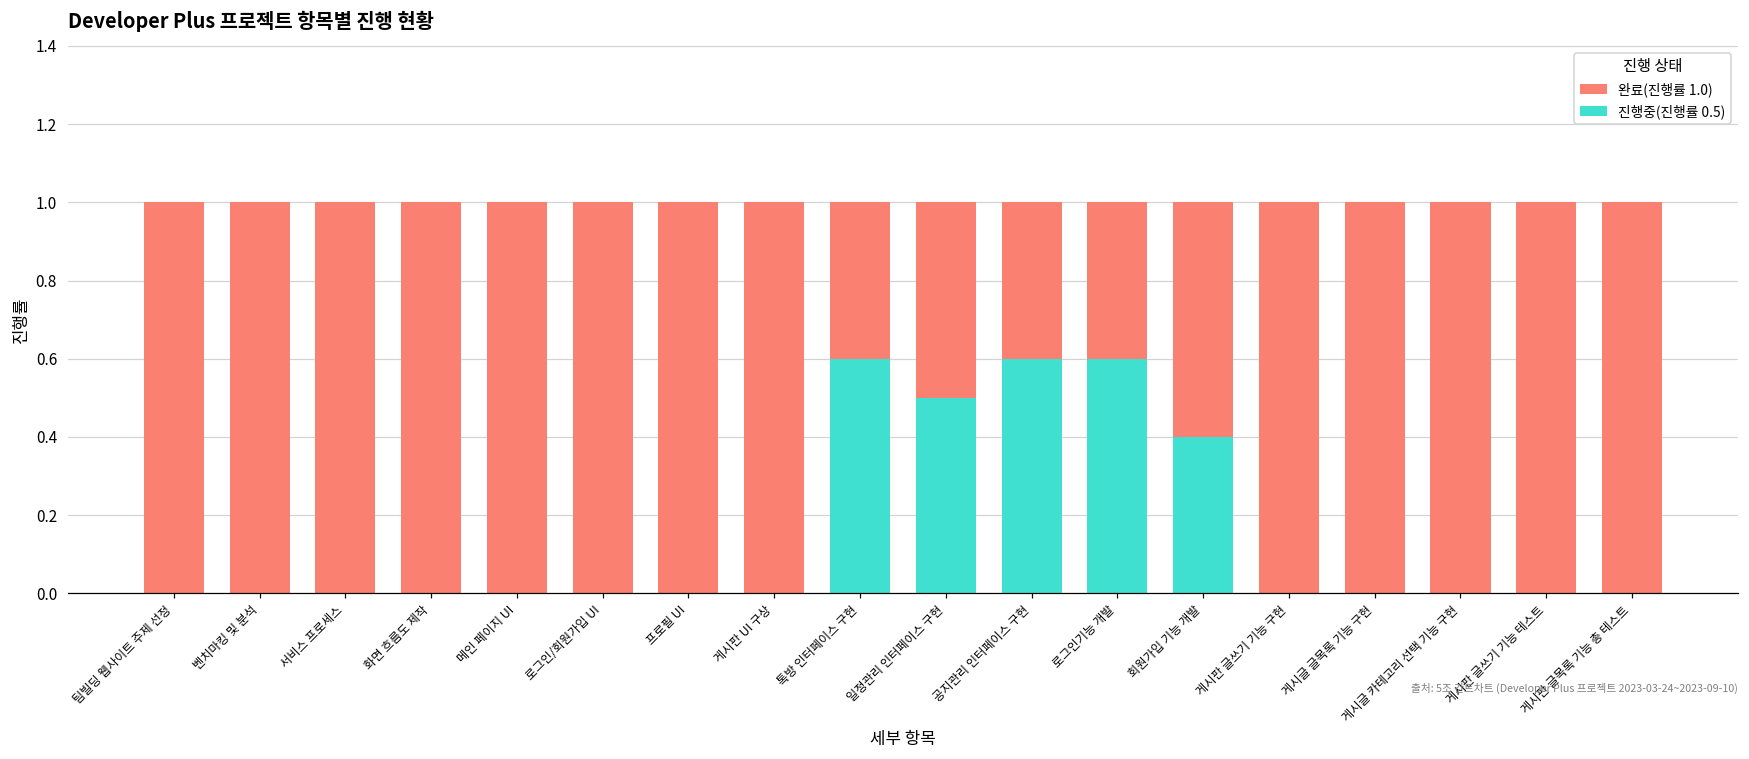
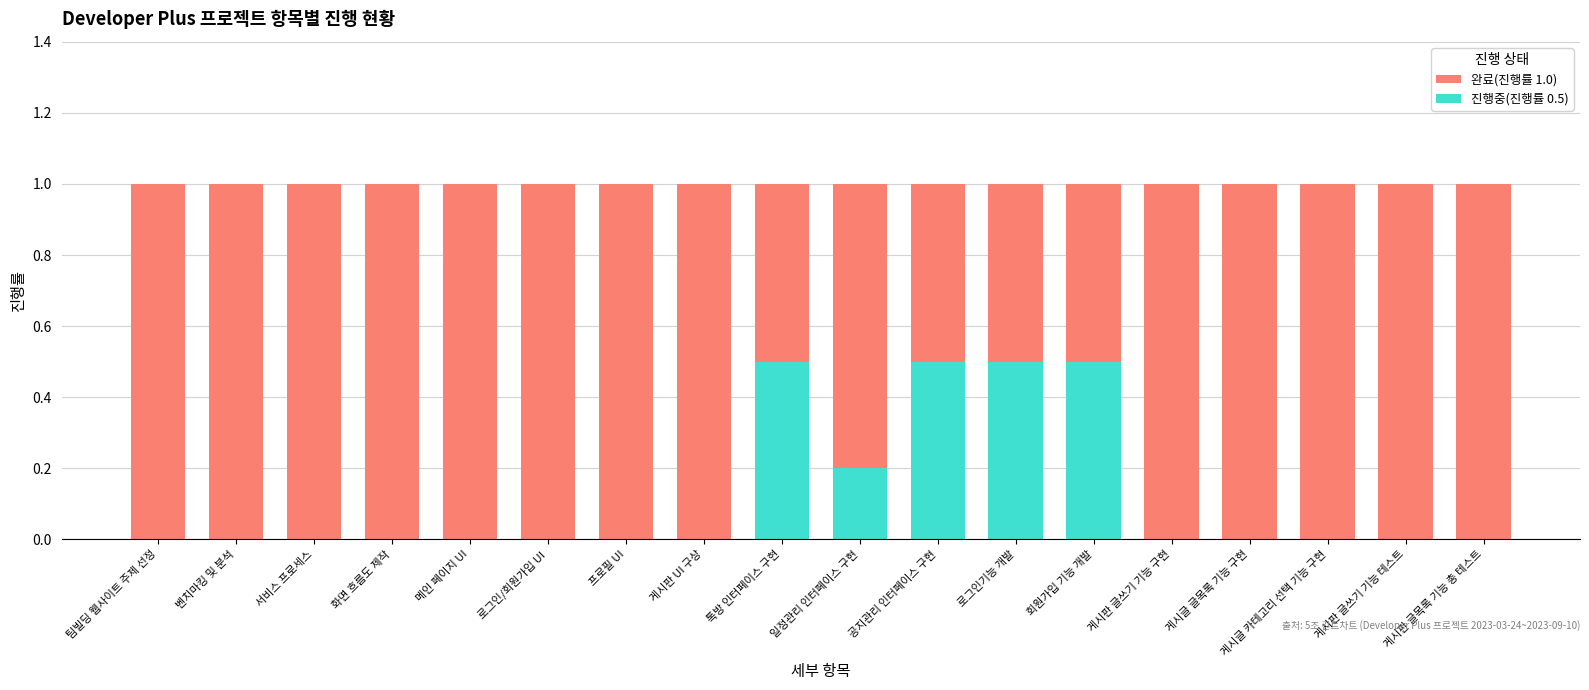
  {
    "완료(진행률 1.0)": {
      "팀빌딩 웹사이트 주제 선정": 1.0,
      "벤치마킹 및 분석": 1.0,
      "서비스 프로세스": 1.0,
      "화면 흐름도 제작": 1.0,
      "메인 페이지 UI": 1.0,
      "로그인/회원가입 UI": 1.0,
      "프로필 UI": 1.0,
      "게시판 UI 구상": 1.0,
      "톡방 인터페이스 구현": 1.0,
      "일정관리 인터페이스 구현": 1.0,
      "공지관리 인터페이스 구현": 1.0,
      "로그인기능 개발": 1.0,
      "회원가입 기능 개발": 1.0,
      "게시판 글쓰기 기능 구현": 1.0,
      "게시글 글목록 기능 구현": 1.0,
      "게시글 카테고리 선택 기능 구현": 1.0,
      "게시판 글쓰기 기능 테스트": 1.0,
      "게시판 글목록 기능 총 테스트": 1.0
    },
    "진행중(진행률 0.5)": {
      "팀빌딩 웹사이트 주제 선정": 0.0,
      "벤치마킹 및 분석": 0.0,
      "서비스 프로세스": 0.0,
      "화면 흐름도 제작": 0.0,
      "메인 페이지 UI": 0.0,
      "로그인/회원가입 UI": 0.0,
      "프로필 UI": 0.0,
      "게시판 UI 구상": 0.0,
-     "톡방 인터페이스 구현": 0.6,
-     "일정관리 인터페이스 구현": 0.5,
-     "공지관리 인터페이스 구현": 0.6,
-     "로그인기능 개발": 0.6,
-     "회원가입 기능 개발": 0.4,
+     "톡방 인터페이스 구현": 0.5,
+     "일정관리 인터페이스 구현": 0.2,
+     "공지관리 인터페이스 구현": 0.5,
+     "로그인기능 개발": 0.5,
+     "회원가입 기능 개발": 0.5,
      "게시판 글쓰기 기능 구현": 0.0,
      "게시글 글목록 기능 구현": 0.0,
      "게시글 카테고리 선택 기능 구현": 0.0,
      "게시판 글쓰기 기능 테스트": 0.0,
      "게시판 글목록 기능 총 테스트": 0.0
    }
  }
